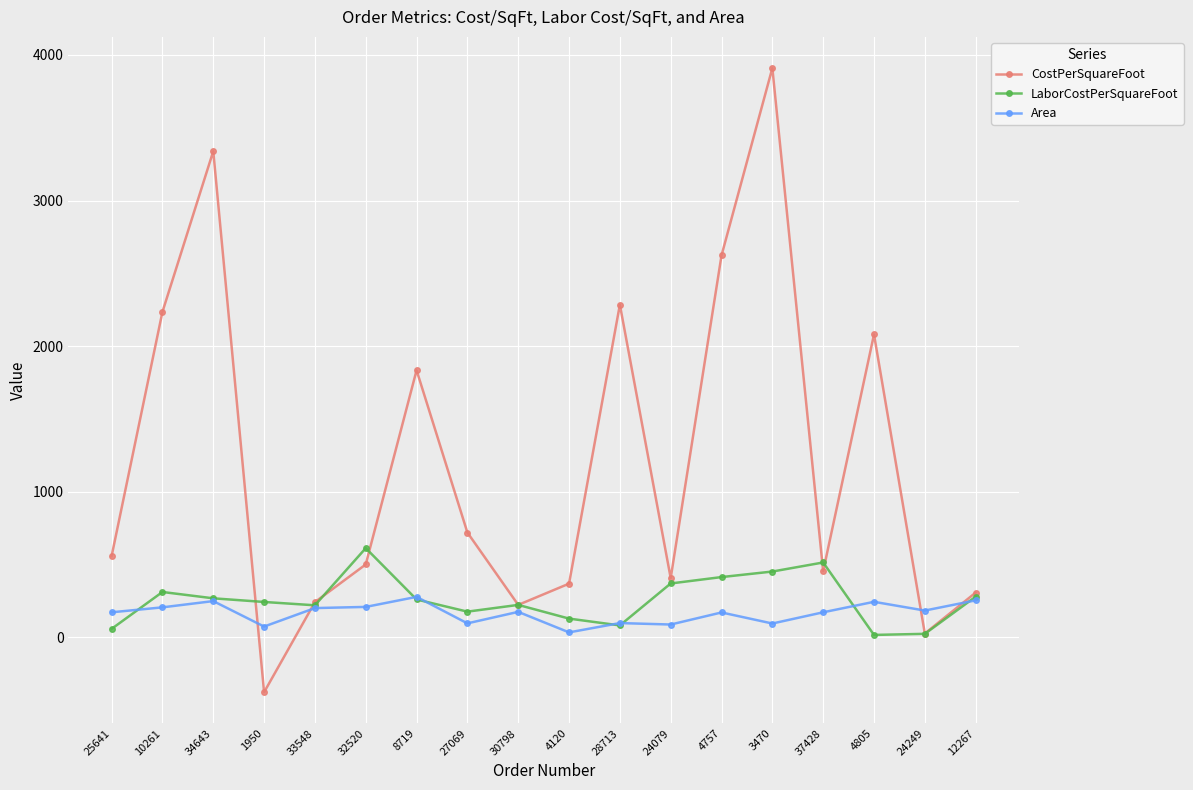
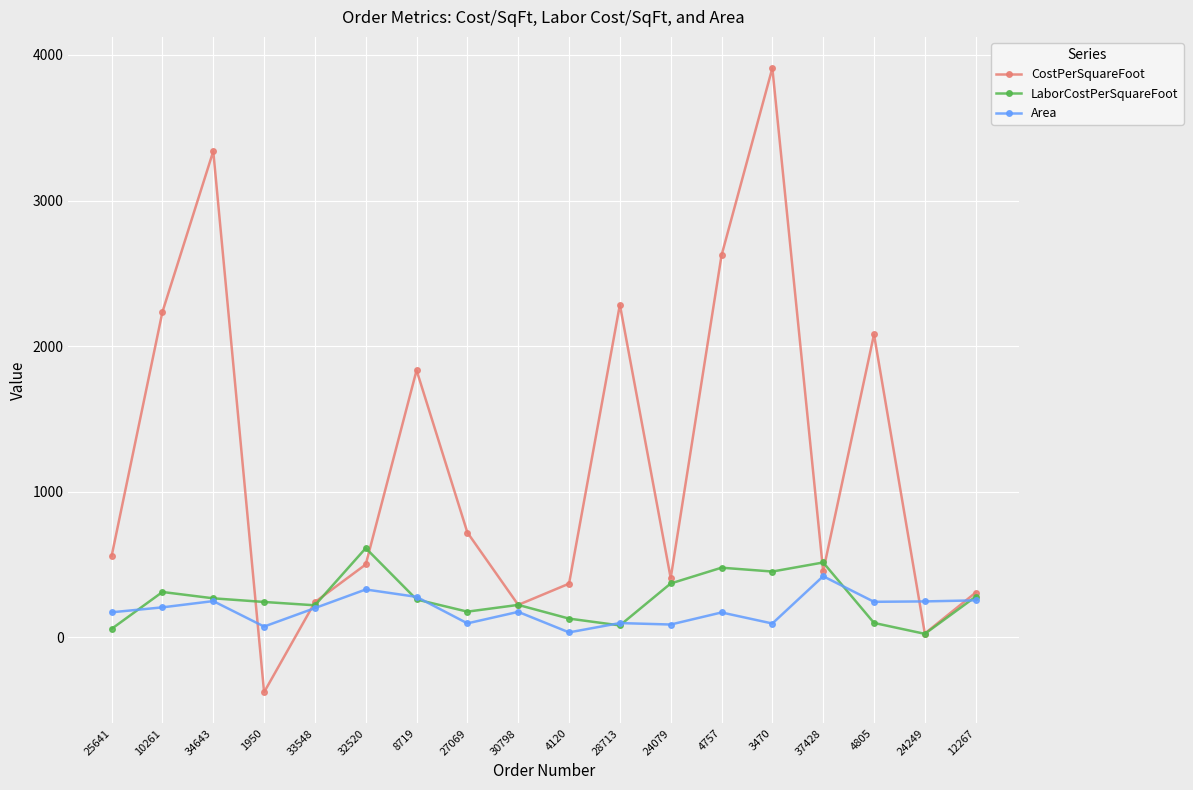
  {
    "CostPerSquareFoot": {
      "25641": 560,
      "10261": 2240,
      "34643": 3340,
      "1950": -380,
      "33548": 240,
      "32520": 500,
      "8719": 1830,
      "27069": 720,
      "4120": 370,
      "28713": 2280,
      "24079": 410,
      "4757": 2620,
      "3470": 3910,
      "37428": 450,
      "4805": 2080,
      "12267": 310
    },
    "LaborCostPerSquareFoot": {
      "25641": 60,
      "10261": 310,
      "34643": 270,
      "1950": 240,
      "33548": 220,
      "32520": 610,
      "8719": 260,
      "27069": 180,
      "4120": 130,
      "24079": 370,
-     "4757": 410,
+     "4757": 480,
      "3470": 450,
      "37428": 510,
-     "4805": 20,
+     "4805": 100,
      "12267": 280
    },
    "Area": {
      "25641": 170,
      "10261": 210,
      "34643": 250,
      "1950": 70,
      "33548": 200,
-     "32520": 210,
+     "32520": 330,
      "8719": 280,
      "27069": 100,
      "30798": 170,
      "4120": 30,
      "24079": 90,
      "4757": 170,
      "3470": 90,
-     "37428": 170,
+     "37428": 420,
      "4805": 240,
-     "24249": 180,
+     "24249": 250,
      "12267": 250
    }
  }
